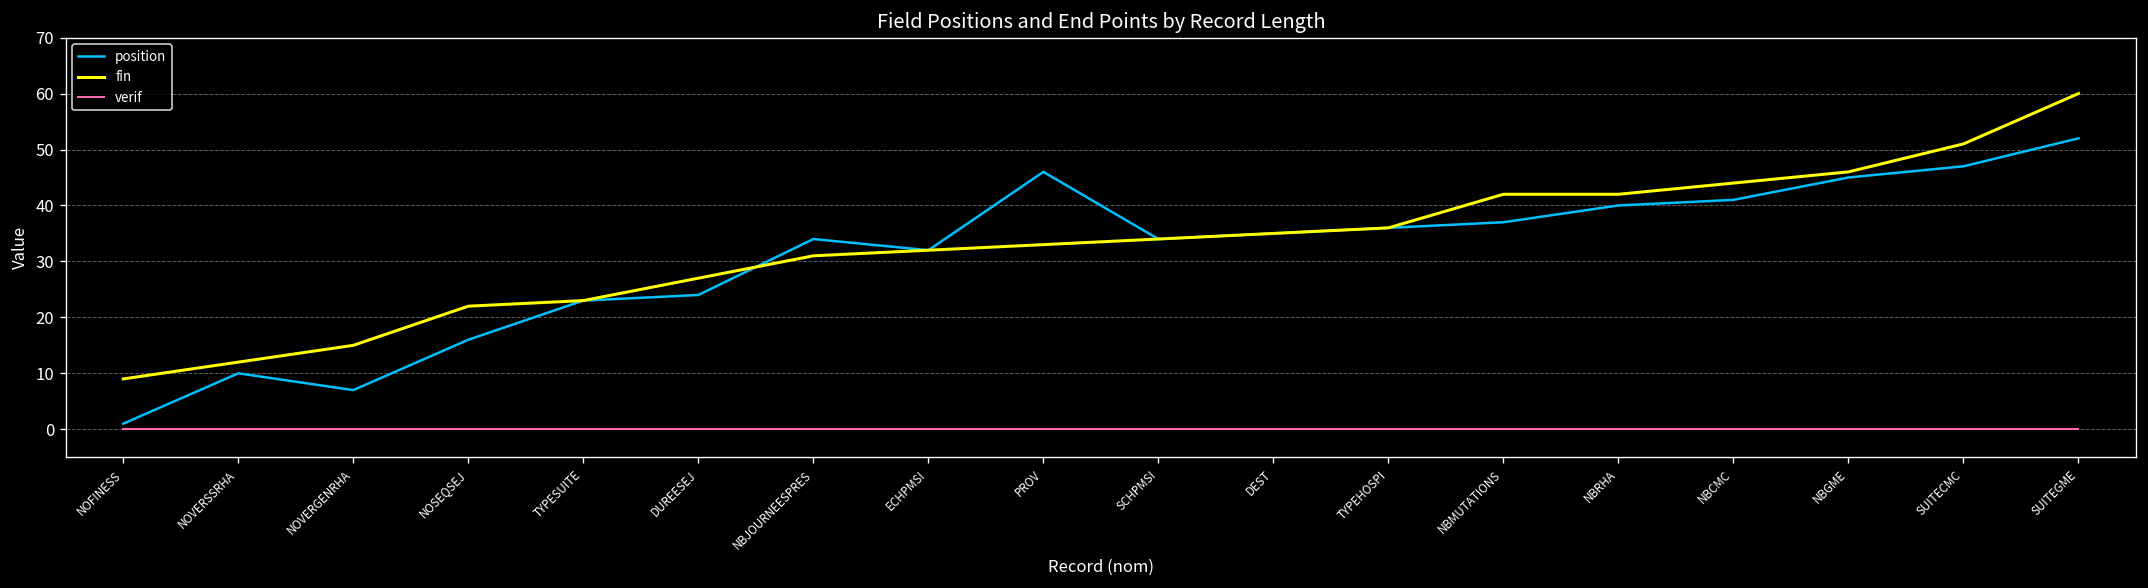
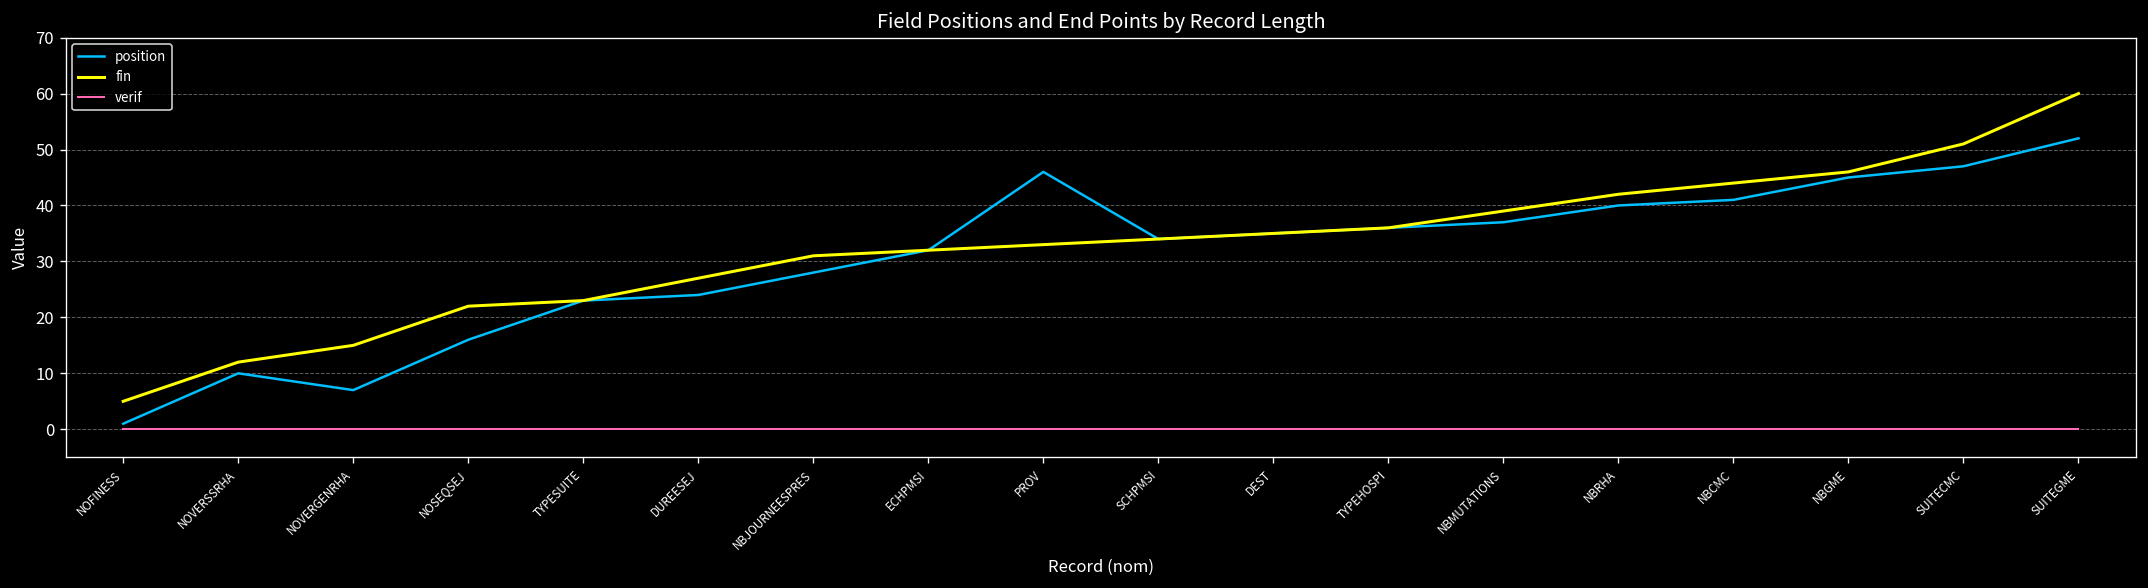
  {
    "position": {
      "NOFINESS": 1,
      "NOVERSSRHA": 10,
      "NOVERGENRHA": 7,
      "NOSEQSEJ": 16,
      "DUREESEJ": 24,
-     "NBJOURNEESPRES": 34,
+     "NBJOURNEESPRES": 28,
      "PROV": 46,
      "NBMUTATIONS": 37,
      "NBRHA": 40,
      "NBCMC": 41,
      "NBGME": 45,
      "SUITECMC": 47,
      "SUITEGME": 52
    },
    "fin": {
-     "NOFINESS": 9,
+     "NOFINESS": 5,
      "NOVERSSRHA": 12,
      "NOVERGENRHA": 15,
      "NOSEQSEJ": 22,
      "DUREESEJ": 27,
      "NBJOURNEESPRES": 31,
      "PROV": 33,
-     "NBMUTATIONS": 42,
+     "NBMUTATIONS": 39,
      "NBRHA": 42,
      "NBCMC": 44,
      "NBGME": 46,
      "SUITECMC": 51,
      "SUITEGME": 60
    },
    "verif": {
      "NOFINESS": 0,
      "NOVERSSRHA": 0,
      "NOVERGENRHA": 0,
      "NOSEQSEJ": 0,
      "TYPESUITE": 0,
      "DUREESEJ": 0,
      "NBJOURNEESPRES": 0,
      "ECHPMSI": 0,
      "PROV": 0,
      "SCHPMSI": 0,
      "DEST": 0,
      "TYPEHOSPI": 0,
      "NBMUTATIONS": 0,
      "NBRHA": 0,
      "NBCMC": 0,
      "NBGME": 0,
      "SUITECMC": 0,
      "SUITEGME": 0
    }
  }
